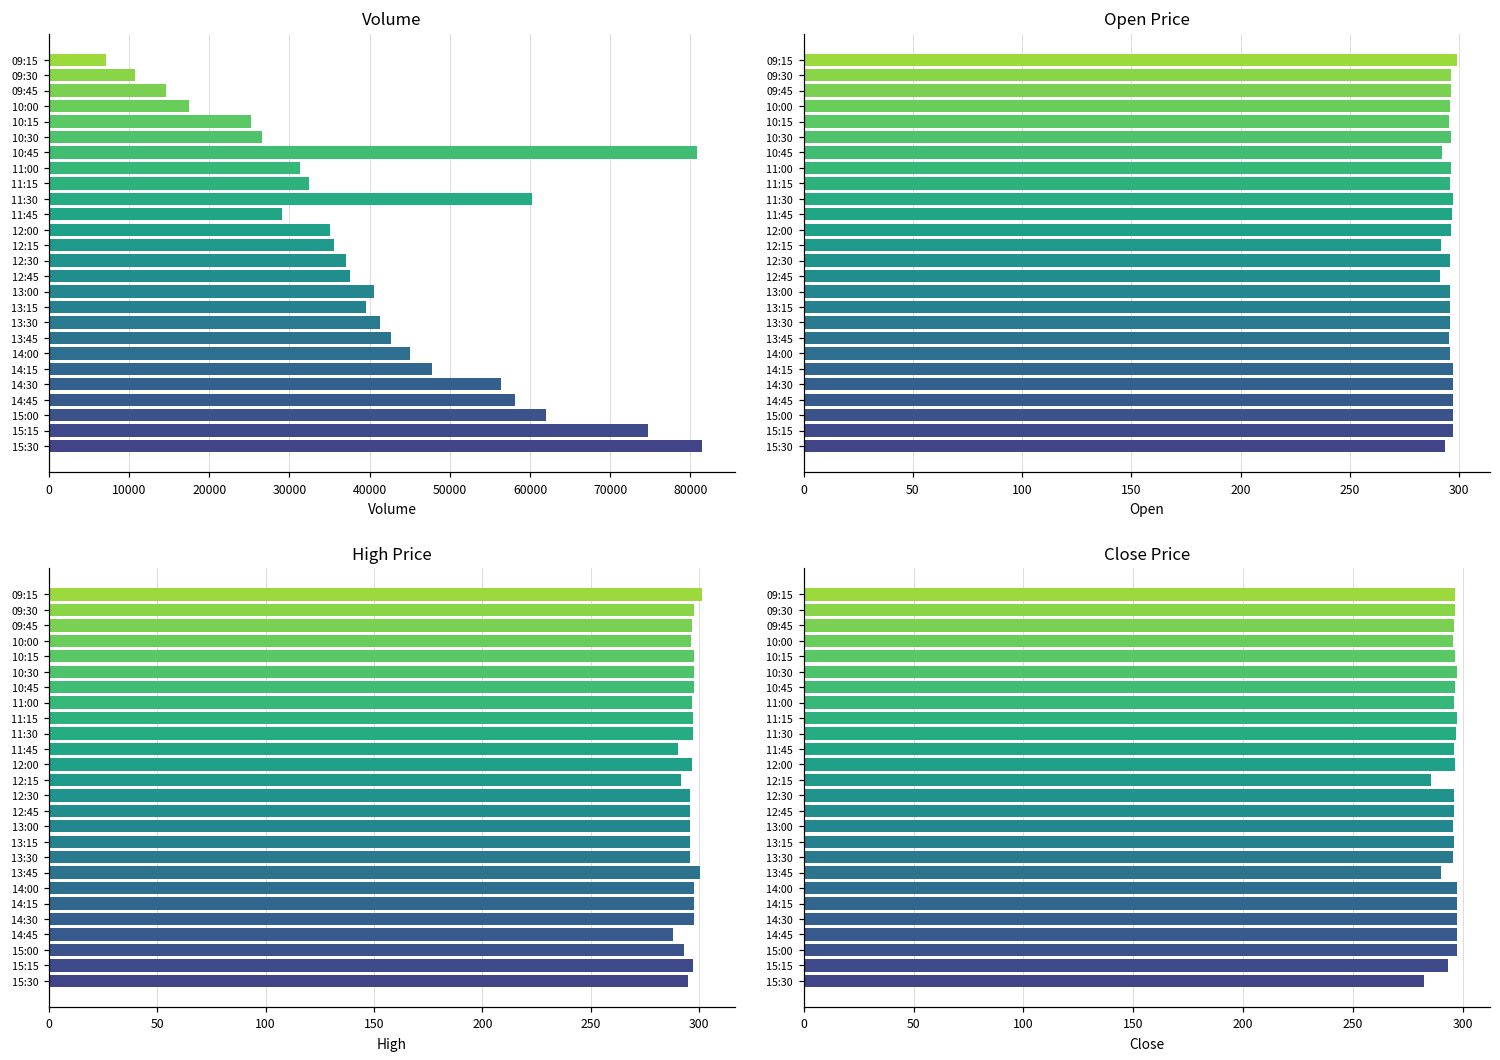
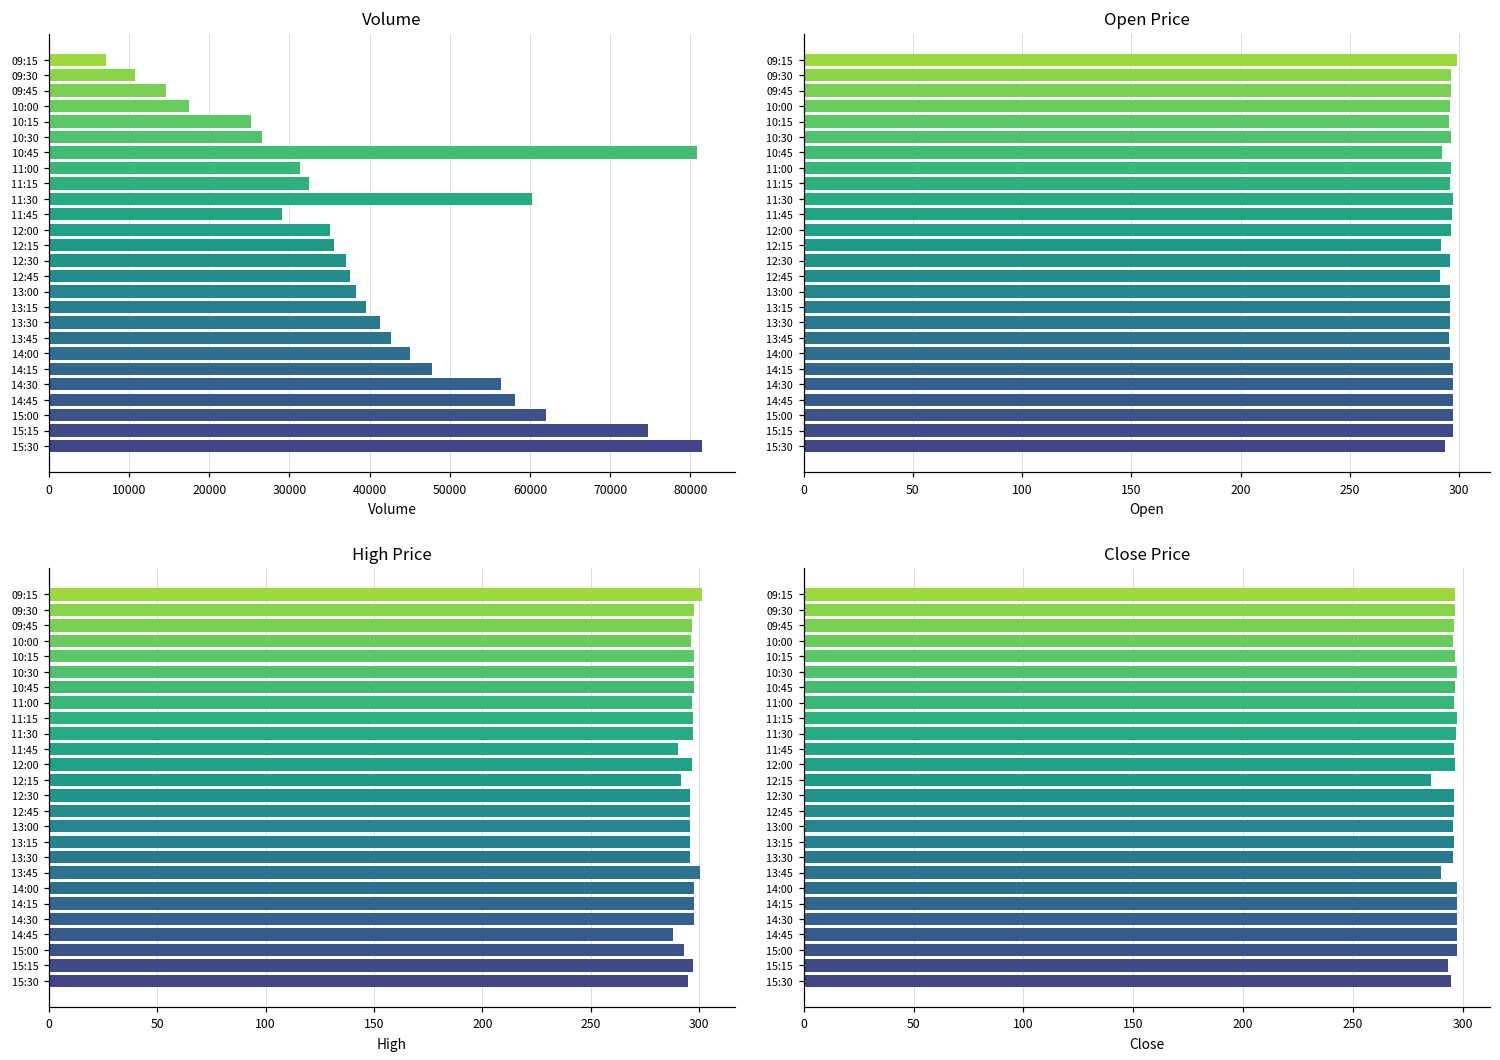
  {
    "Volume": {
      "09:15": 7000,
      "09:30": 11000,
      "09:45": 15000,
      "10:00": 17000,
      "10:15": 25000,
      "10:30": 27000,
      "10:45": 81000,
      "11:00": 31000,
      "11:15": 32000,
      "11:30": 60000,
      "11:45": 29000,
      "12:00": 35000,
      "12:15": 36000,
      "12:30": 37000,
      "12:45": 37000,
-     "13:00": 41000,
+     "13:00": 38000,
      "13:15": 40000,
      "13:30": 41000,
      "13:45": 43000,
      "14:00": 45000,
      "14:15": 48000,
      "14:30": 56000,
      "14:45": 58000,
      "15:00": 62000,
      "15:15": 75000,
      "15:30": 82000
    },
    "Open Price": {
      "09:15": 299,
      "09:30": 296,
      "09:45": 296,
      "10:00": 296,
      "10:15": 296,
      "10:30": 296,
      "10:45": 292,
      "11:00": 296,
      "11:15": 296,
      "11:30": 297,
      "11:45": 297,
      "12:00": 296,
      "12:15": 292,
      "12:30": 296,
      "12:45": 291,
      "13:00": 296,
      "13:15": 296,
      "13:30": 296,
      "13:45": 296,
      "14:00": 296,
      "14:15": 297,
      "14:30": 297,
      "14:45": 297,
      "15:00": 297,
      "15:15": 297,
      "15:30": 293
    },
    "High Price": {
      "09:15": 302,
      "09:30": 297,
      "09:45": 297,
      "10:00": 296,
      "10:15": 298,
      "10:30": 298,
      "10:45": 298,
      "11:00": 297,
      "11:15": 297,
      "11:30": 297,
      "11:45": 290,
      "12:00": 297,
      "12:15": 292,
      "12:30": 296,
      "12:45": 296,
      "13:00": 296,
      "13:15": 296,
      "13:30": 296,
      "13:45": 300,
      "14:00": 297,
      "14:15": 297,
      "14:30": 297,
      "14:45": 288,
      "15:00": 293,
      "15:15": 297,
      "15:30": 295
    },
    "Close Price": {
      "09:15": 296,
      "09:30": 296,
      "09:45": 296,
      "10:00": 296,
      "10:15": 296,
      "10:30": 297,
      "10:45": 296,
      "11:00": 296,
      "11:15": 297,
      "11:30": 297,
      "11:45": 296,
      "12:00": 297,
      "12:15": 286,
      "12:30": 296,
      "12:45": 296,
      "13:00": 296,
      "13:15": 296,
      "13:30": 296,
      "13:45": 290,
      "14:00": 297,
      "14:15": 297,
      "14:30": 297,
      "14:45": 297,
      "15:00": 297,
      "15:15": 293,
-     "15:30": 282
+     "15:30": 295
    }
  }
